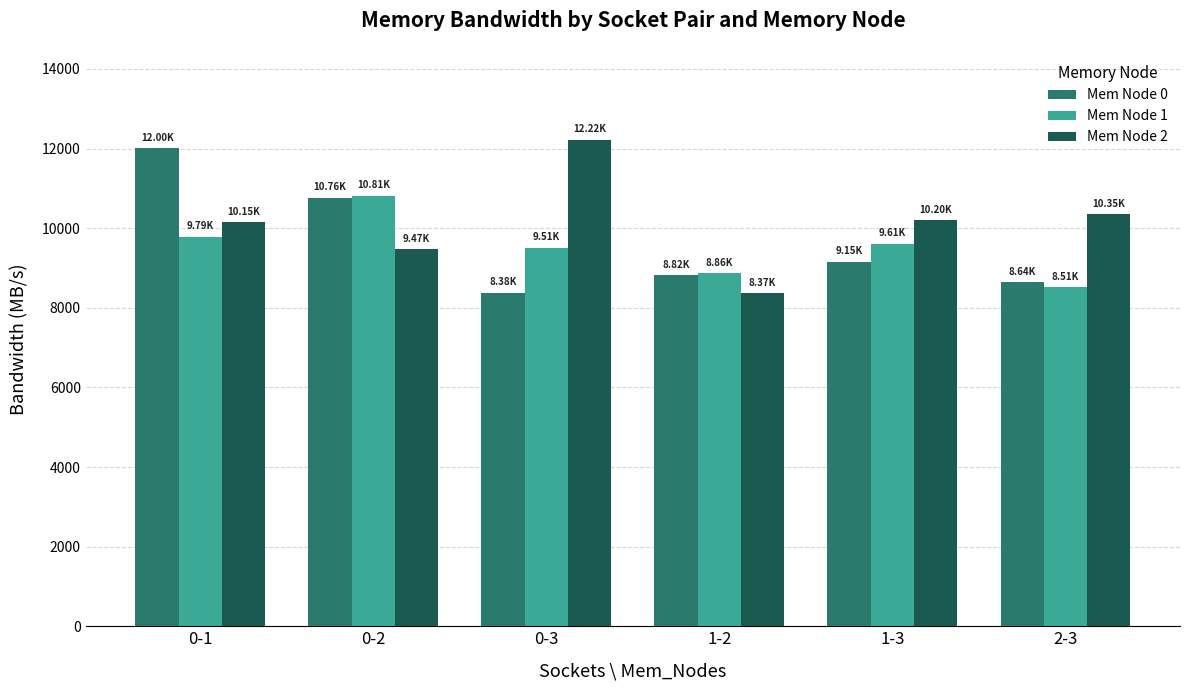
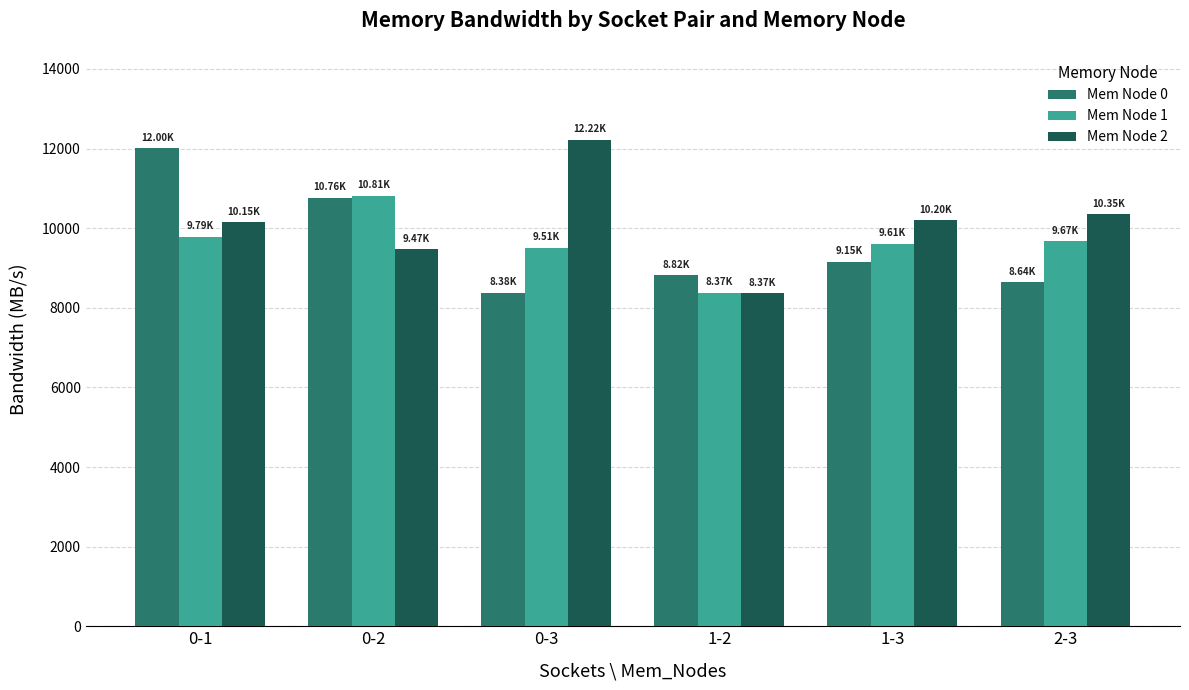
  {
    "Mem Node 1": {
      "0-1": "9.79K",
      "0-2": "10.81K",
      "0-3": "9.51K",
-     "1-2": "8.86K",
+     "1-2": "8.37K",
      "1-3": "9.61K",
-     "2-3": "8.51K"
+     "2-3": "9.67K"
    }
  }
